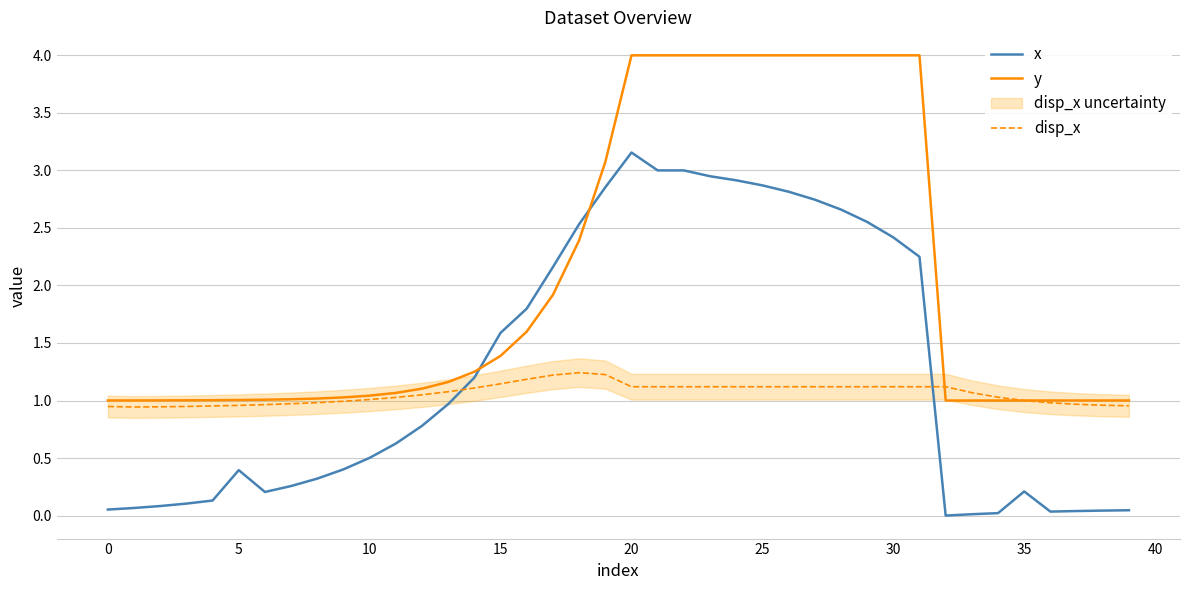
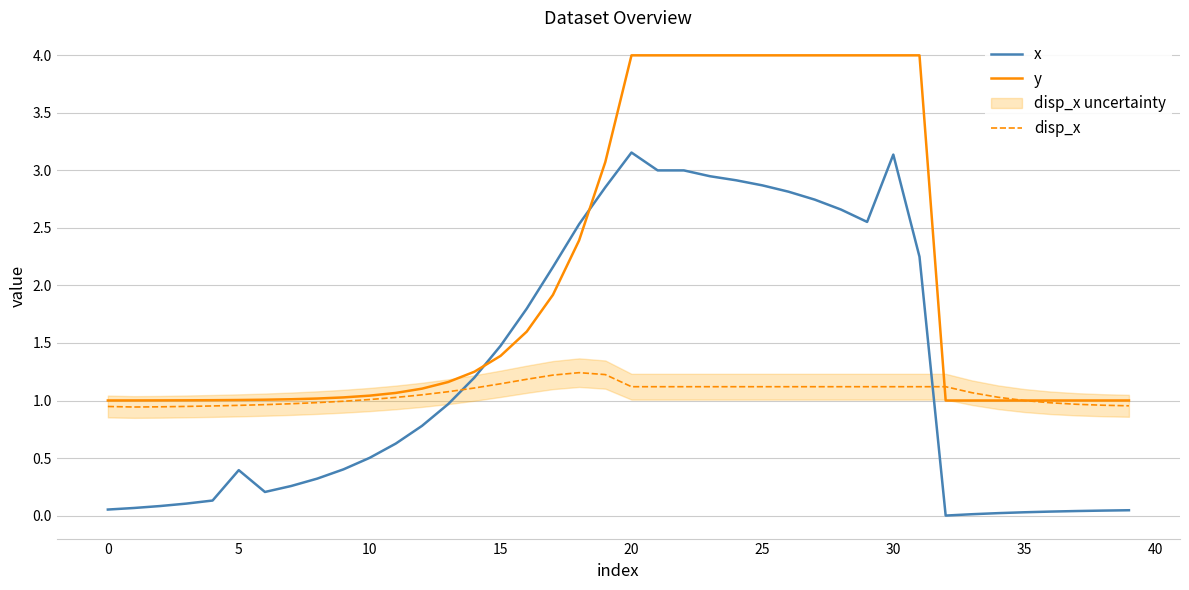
  {
    "x": {
      "0": 0.05,
      "5": 0.39,
      "10": 0.50,
-     "15": 1.59,
+     "15": 1.48,
      "20": 3.16,
      "25": 2.87,
-     "30": 2.42,
-     "35": 0.21
+     "30": 3.14,
+     "35": 0.03
    }
  }
